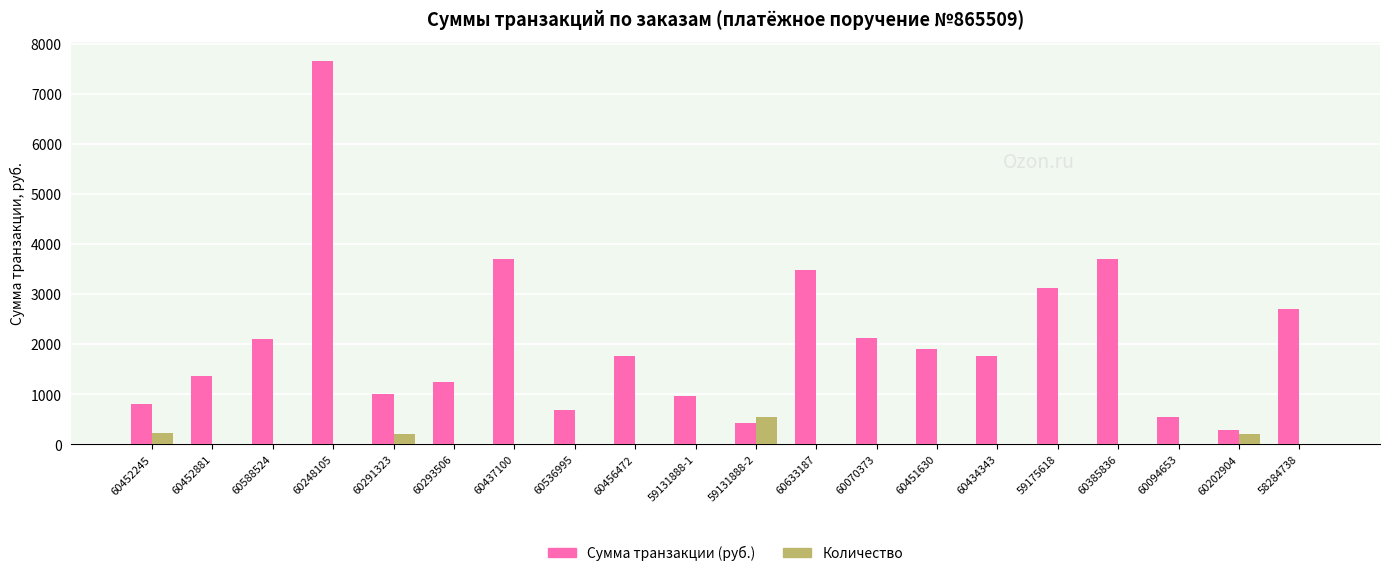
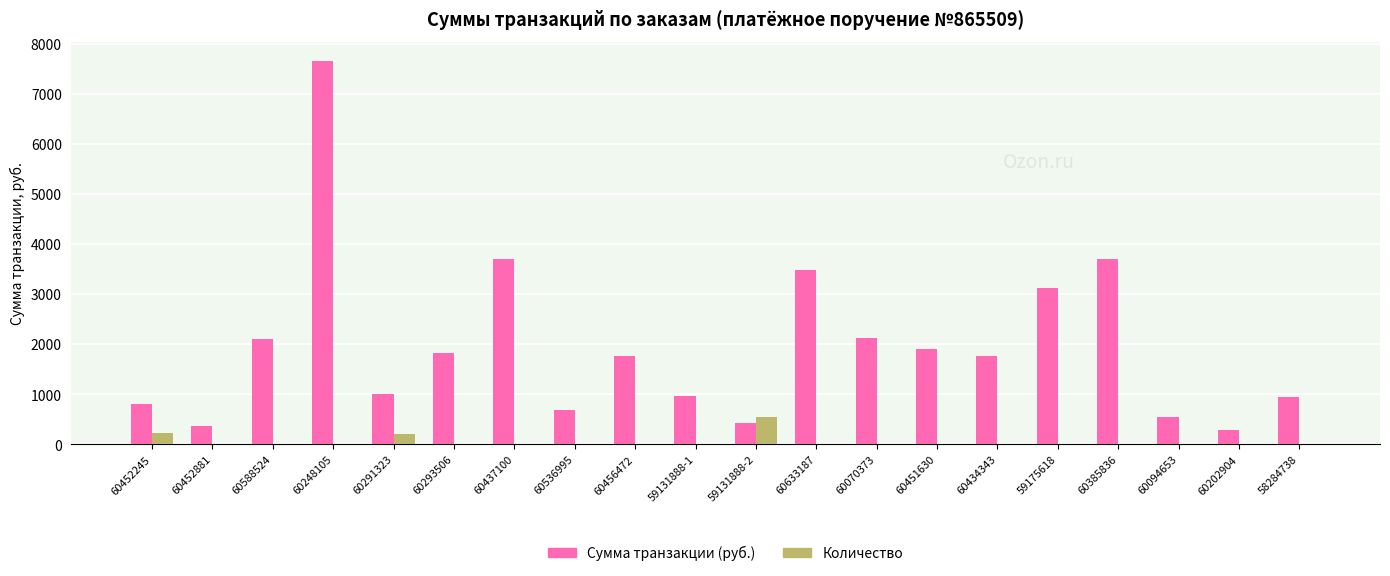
  {
    "Сумма транзакции (руб.)": {
      "60452245": 800,
-     "60452881": 1400,
+     "60452881": 400,
      "60588524": 2100,
      "60248105": 7700,
      "60291323": 1000,
-     "60293506": 1200,
+     "60293506": 1800,
      "60437100": 3700,
      "60536995": 700,
      "60456472": 1800,
      "59131888-1": 1000,
      "59131888-2": 400,
      "60633187": 3500,
      "60070373": 2100,
      "60451630": 1900,
      "60434343": 1800,
      "59175618": 3100,
      "60385836": 3700,
      "60094653": 500,
      "60202904": 300,
-     "58284738": 2700
+     "58284738": 900
    },
    "Количество": {
      "60452245": 200,
      "60291323": 200,
      "59131888-2": 500,
-     "60202904": 200
+     "60202904": 0
    }
  }
